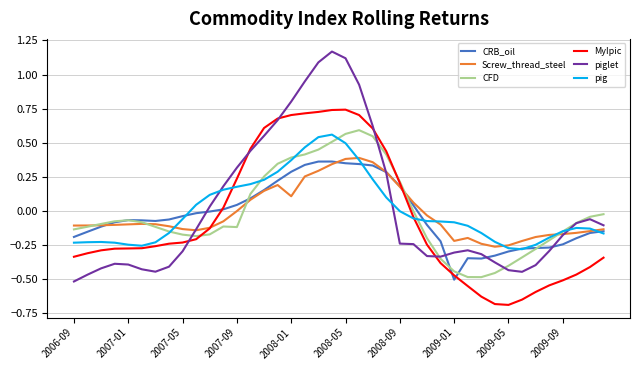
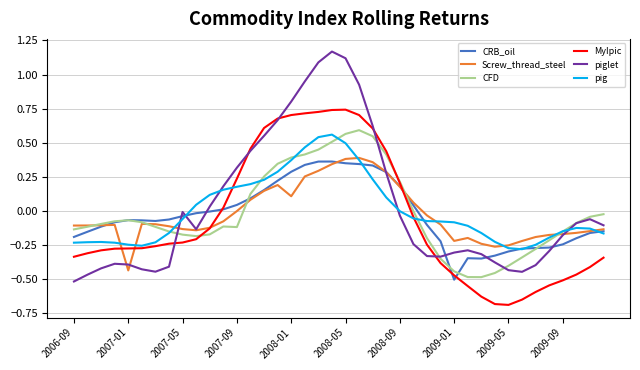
  {
    "CRB_oil": {
      "2006-09": -0.19,
      "2007-05": -0.04,
      "2007-09": 0.04,
      "2008-01": 0.29,
      "2008-05": 0.35,
      "2009-01": -0.50,
      "2009-05": -0.30,
      "2009-09": -0.24
    },
    "Screw_thread_steel": {
      "2006-09": -0.11,
-     "2007-01": -0.10,
+     "2007-01": -0.44,
      "2007-05": -0.13,
      "2007-09": 0.00,
      "2008-01": 0.11,
      "2008-05": 0.38,
      "2009-01": -0.22,
      "2009-05": -0.25
    },
    "CFD": {
      "2006-09": -0.13,
      "2007-05": -0.17,
      "2007-09": -0.12,
      "2008-01": 0.39,
      "2008-05": 0.57,
      "2009-01": -0.44,
      "2009-05": -0.40
    },
    "MyIpic": {
      "2006-09": -0.34,
      "2007-01": -0.27,
      "2007-05": -0.23,
      "2007-09": 0.24,
      "2008-01": 0.70,
      "2008-05": 0.74,
      "2009-01": -0.47,
      "2009-05": -0.69,
      "2009-09": -0.51
    },
    "piglet": {
      "2006-09": -0.52,
      "2007-01": -0.39,
-     "2007-05": -0.30,
+     "2007-05": -0.01,
      "2007-09": 0.32,
      "2008-01": 0.80,
      "2008-05": 1.12,
-     "2008-09": -0.24,
+     "2008-09": -0.03,
      "2009-01": -0.30,
      "2009-05": -0.43
    },
    "pig": {
      "2006-09": -0.23,
      "2007-01": -0.25,
      "2007-05": -0.06,
      "2007-09": 0.18,
      "2008-01": 0.37,
      "2008-05": 0.50,
      "2008-09": 0.00,
      "2009-01": -0.08,
      "2009-05": -0.27
    }
  }
